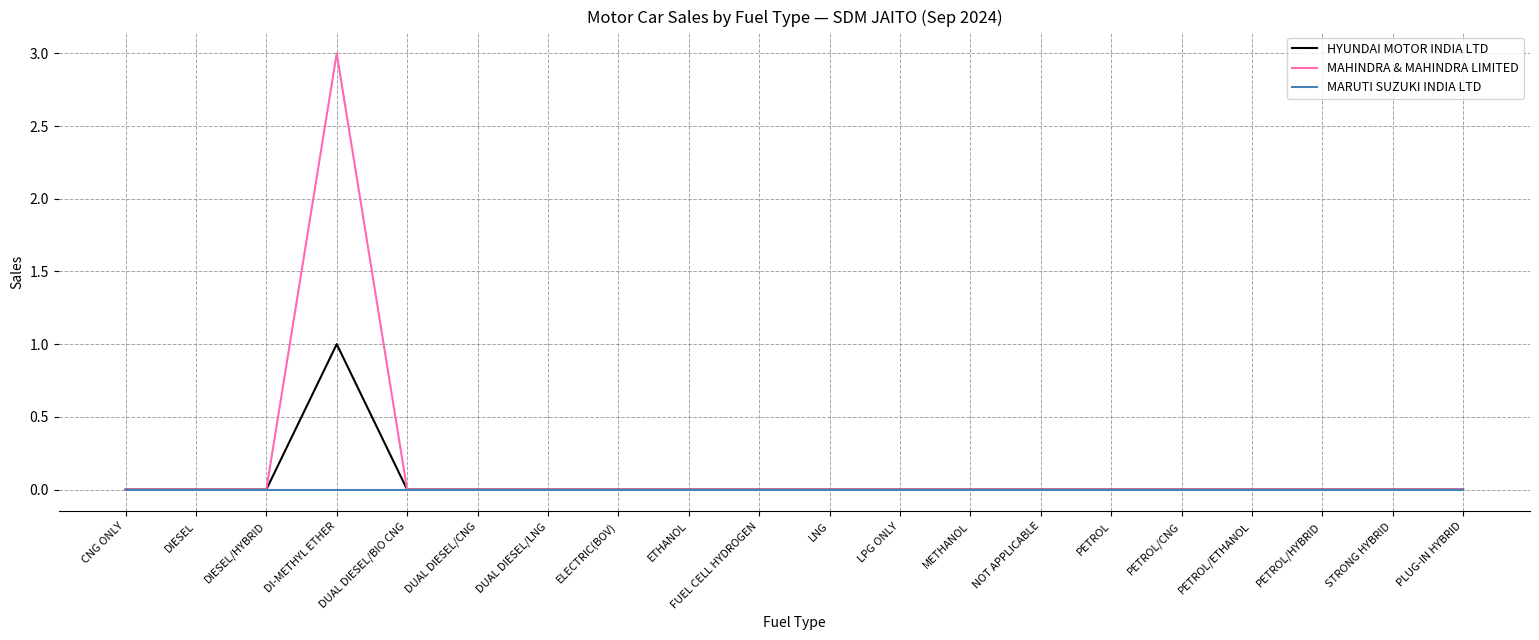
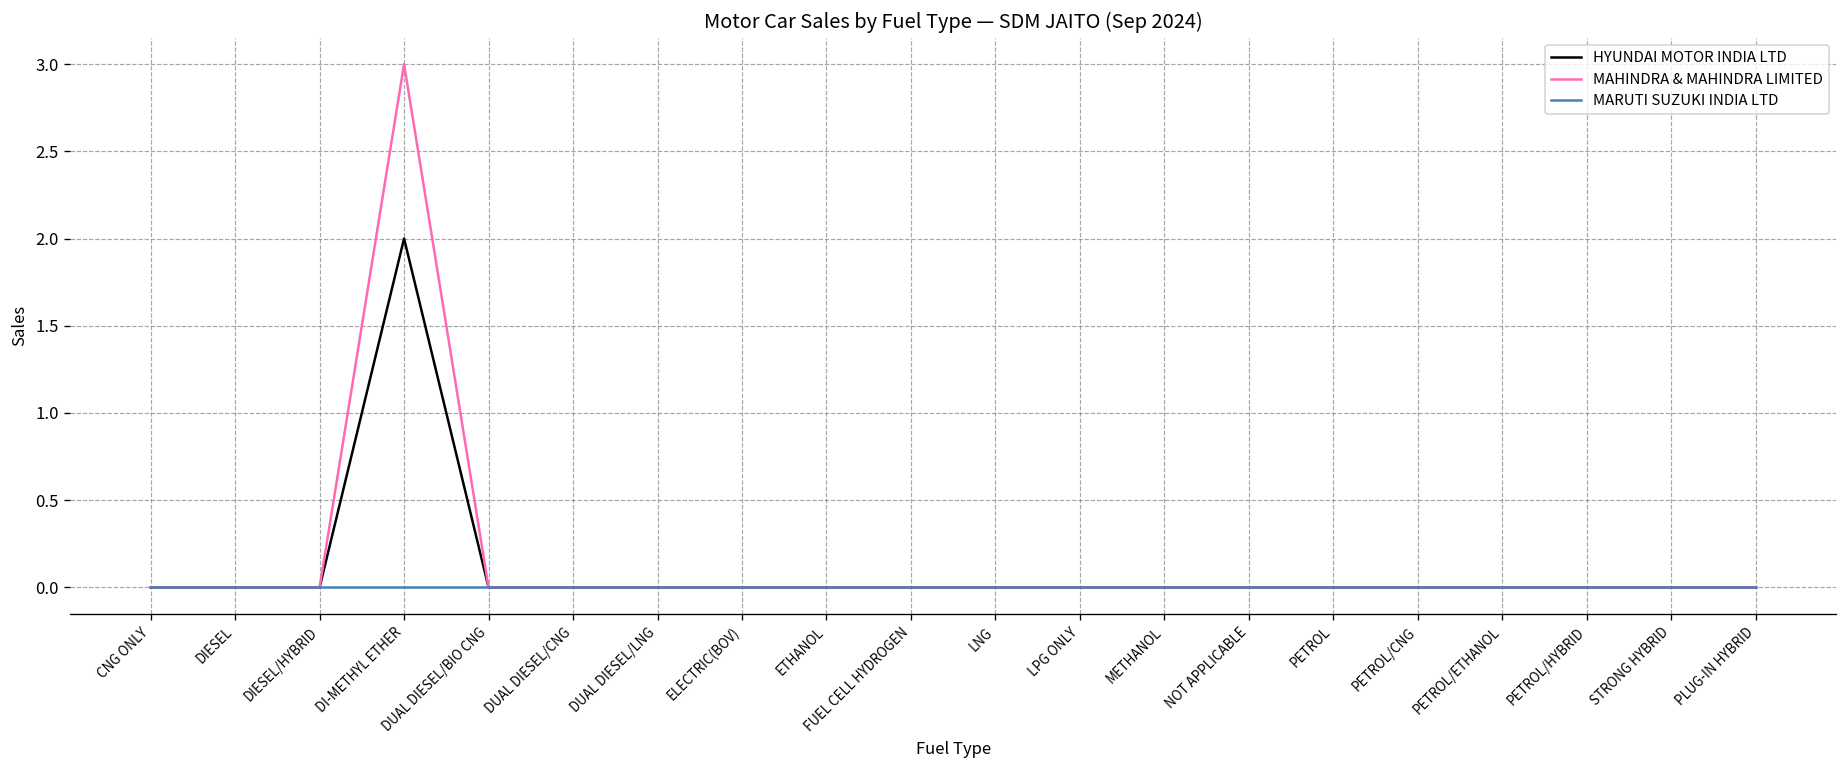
  {
    "HYUNDAI MOTOR INDIA LTD": {
-     "DI-METHYL ETHER": 1
+     "DI-METHYL ETHER": 2
    },
    "MAHINDRA & MAHINDRA LIMITED": {
      "DI-METHYL ETHER": 3
    },
    "MARUTI SUZUKI INDIA LTD": {
      "DI-METHYL ETHER": 0
    }
  }
